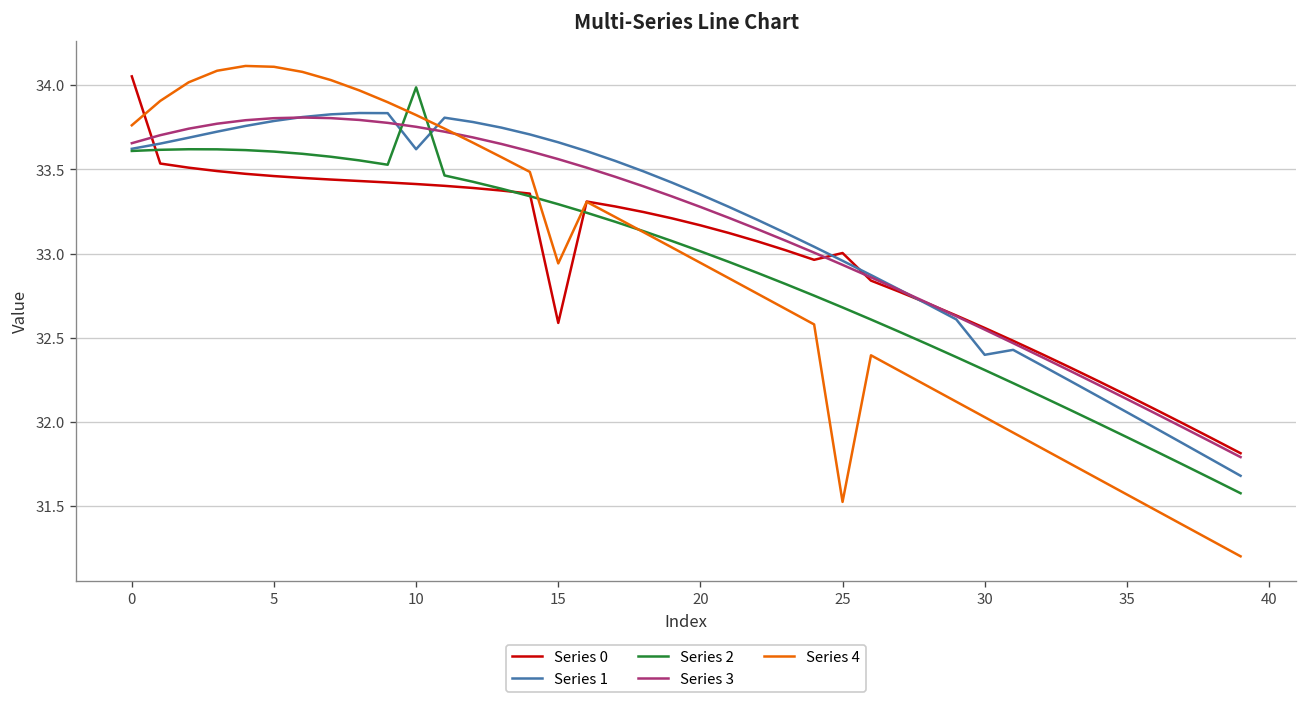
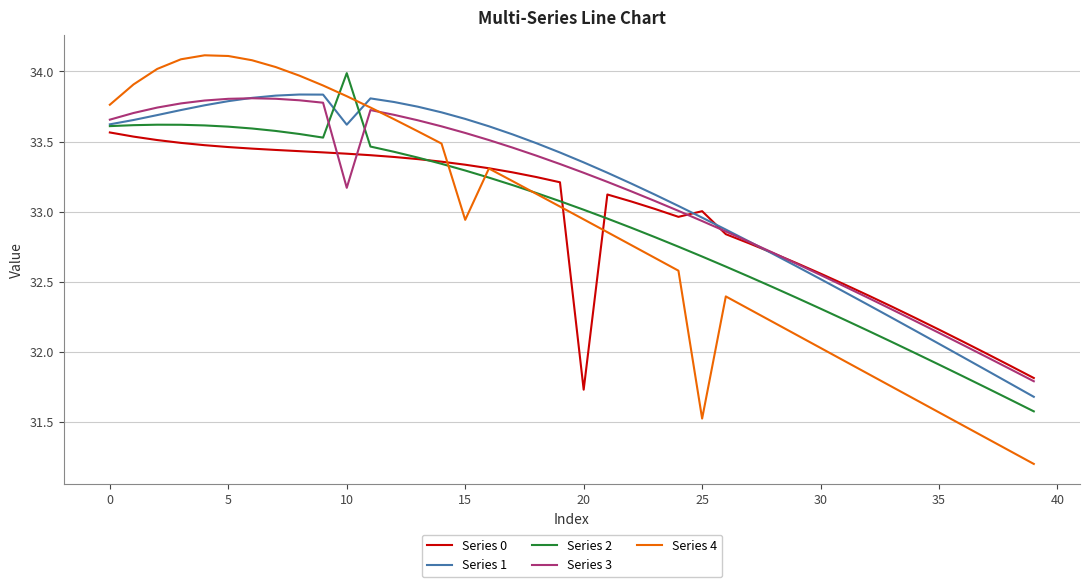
  {
    "Series 0": {
-     "0": 34.05,
+     "0": 33.56,
      "5": 33.46,
      "10": 33.41,
-     "15": 32.59,
-     "20": 33.17,
+     "15": 33.33,
+     "20": 31.73,
      "25": 33.00,
      "35": 32.16
    },
    "Series 1": {
      "10": 33.62,
      "15": 33.66,
      "20": 33.35,
      "25": 32.96,
-     "30": 32.40,
+     "30": 32.52,
      "35": 32.06
    },
    "Series 2": {
      "5": 33.61,
      "10": 33.99,
      "15": 33.29,
      "20": 33.01,
      "25": 32.68,
      "30": 32.31,
      "35": 31.91
    },
    "Series 3": {
      "0": 33.66,
-     "10": 33.75,
+     "10": 33.17,
      "15": 33.56,
      "20": 33.28,
      "25": 32.93,
      "35": 32.14
    },
    "Series 4": {
      "0": 33.76,
      "5": 34.11,
      "10": 33.82,
      "15": 32.94,
      "20": 32.95,
      "25": 31.53,
      "30": 32.03,
      "35": 31.57
    }
  }
